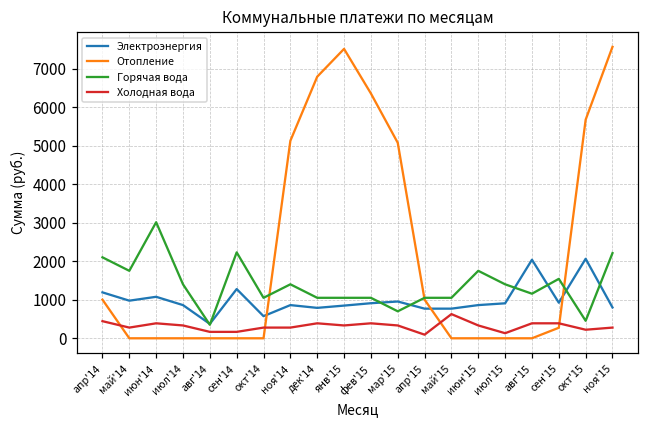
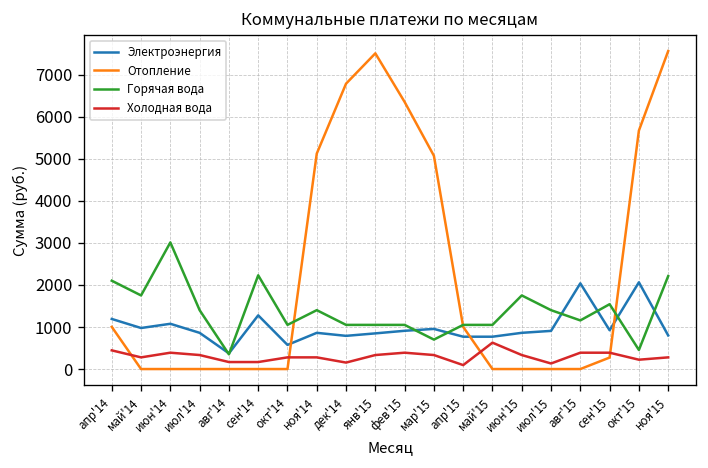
  {
    "Электроэнергия": {
      "апр'14": 1200,
      "май'14": 1000,
      "июн'14": 1100,
      "июл'14": 900,
      "сен'14": 1300,
      "окт'14": 600,
      "ноя'14": 900,
      "дек'14": 800,
      "янв'15": 800,
      "фев'15": 900,
      "мар'15": 1000,
      "апр'15": 800,
      "май'15": 800,
      "июн'15": 900,
      "июл'15": 900,
      "авг'15": 2000,
      "сен'15": 900,
      "окт'15": 2100,
      "ноя'15": 800
    },
    "Отопление": {
      "апр'14": 1000,
      "май'14": 0,
      "июн'14": 0,
      "июл'14": 0,
      "авг'14": 0,
      "сен'14": 0,
      "окт'14": 0,
      "ноя'14": 5100,
      "дек'14": 6800,
      "янв'15": 7500,
      "фев'15": 6400,
      "мар'15": 5100,
      "май'15": 0,
      "июн'15": 0,
      "июл'15": 0,
      "авг'15": 0,
      "сен'15": 300,
      "окт'15": 5700,
      "ноя'15": 7600
    },
    "Горячая вода": {
      "апр'14": 2100,
      "май'14": 1800,
      "июн'14": 3000,
      "июл'14": 1400,
      "сен'14": 2200,
      "окт'14": 1100,
      "ноя'14": 1400,
      "дек'14": 1100,
      "янв'15": 1100,
      "фев'15": 1100,
      "мар'15": 700,
      "май'15": 1100,
      "июн'15": 1800,
      "июл'15": 1400,
      "авг'15": 1200,
      "сен'15": 1500,
      "окт'15": 500,
      "ноя'15": 2200
    },
    "Холодная вода": {
      "апр'14": 400,
      "май'14": 300,
      "июн'14": 400,
      "июл'14": 300,
      "авг'14": 200,
      "сен'14": 200,
      "окт'14": 300,
      "ноя'14": 300,
-     "дек'14": 400,
+     "дек'14": 200,
      "янв'15": 300,
      "фев'15": 400,
      "мар'15": 300,
      "апр'15": 100,
      "май'15": 600,
      "июн'15": 300,
      "июл'15": 100,
      "авг'15": 400,
      "сен'15": 400,
      "окт'15": 200,
      "ноя'15": 300
    }
  }
